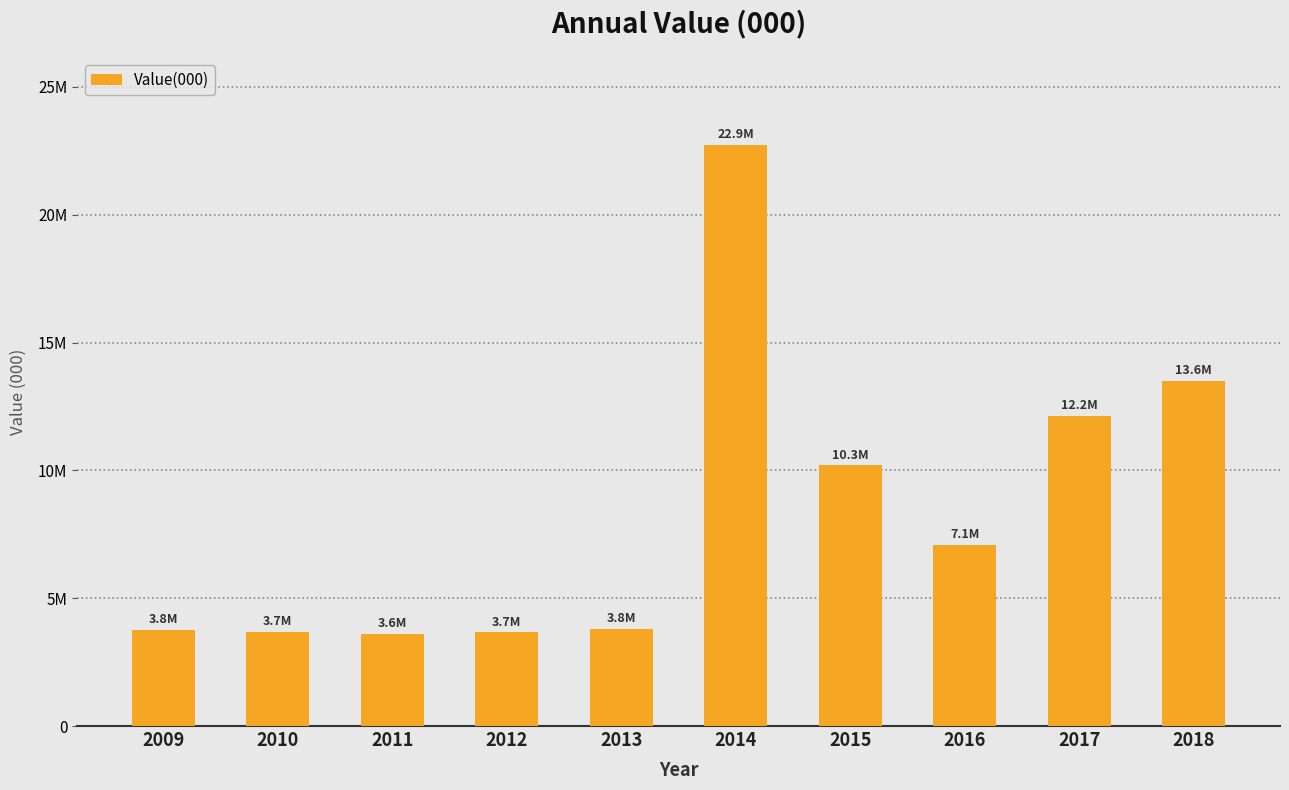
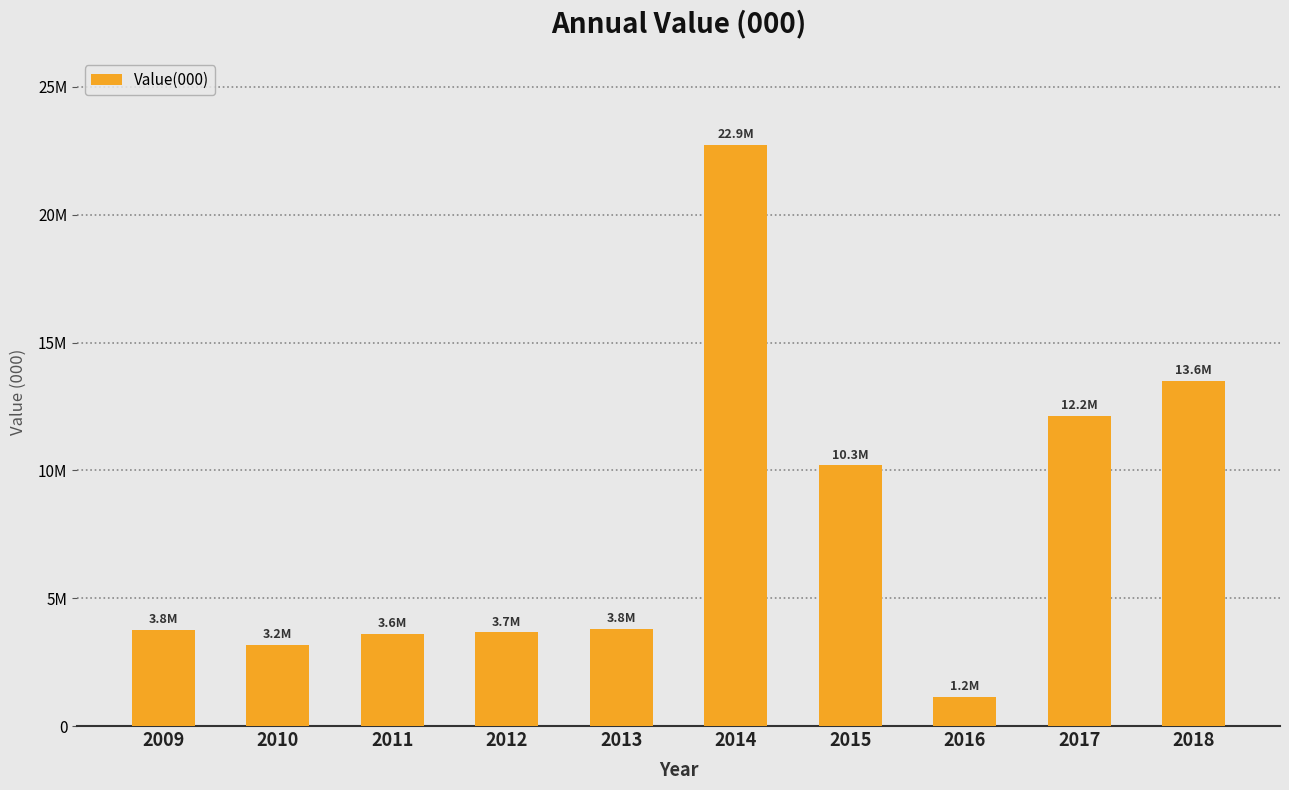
  {
    "2009": "3.8M",
-   "2010": "3.7M",
+   "2010": "3.2M",
    "2011": "3.6M",
    "2012": "3.7M",
    "2013": "3.8M",
    "2014": "22.9M",
    "2015": "10.3M",
-   "2016": "7.1M",
+   "2016": "1.2M",
    "2017": "12.2M",
    "2018": "13.6M"
  }
